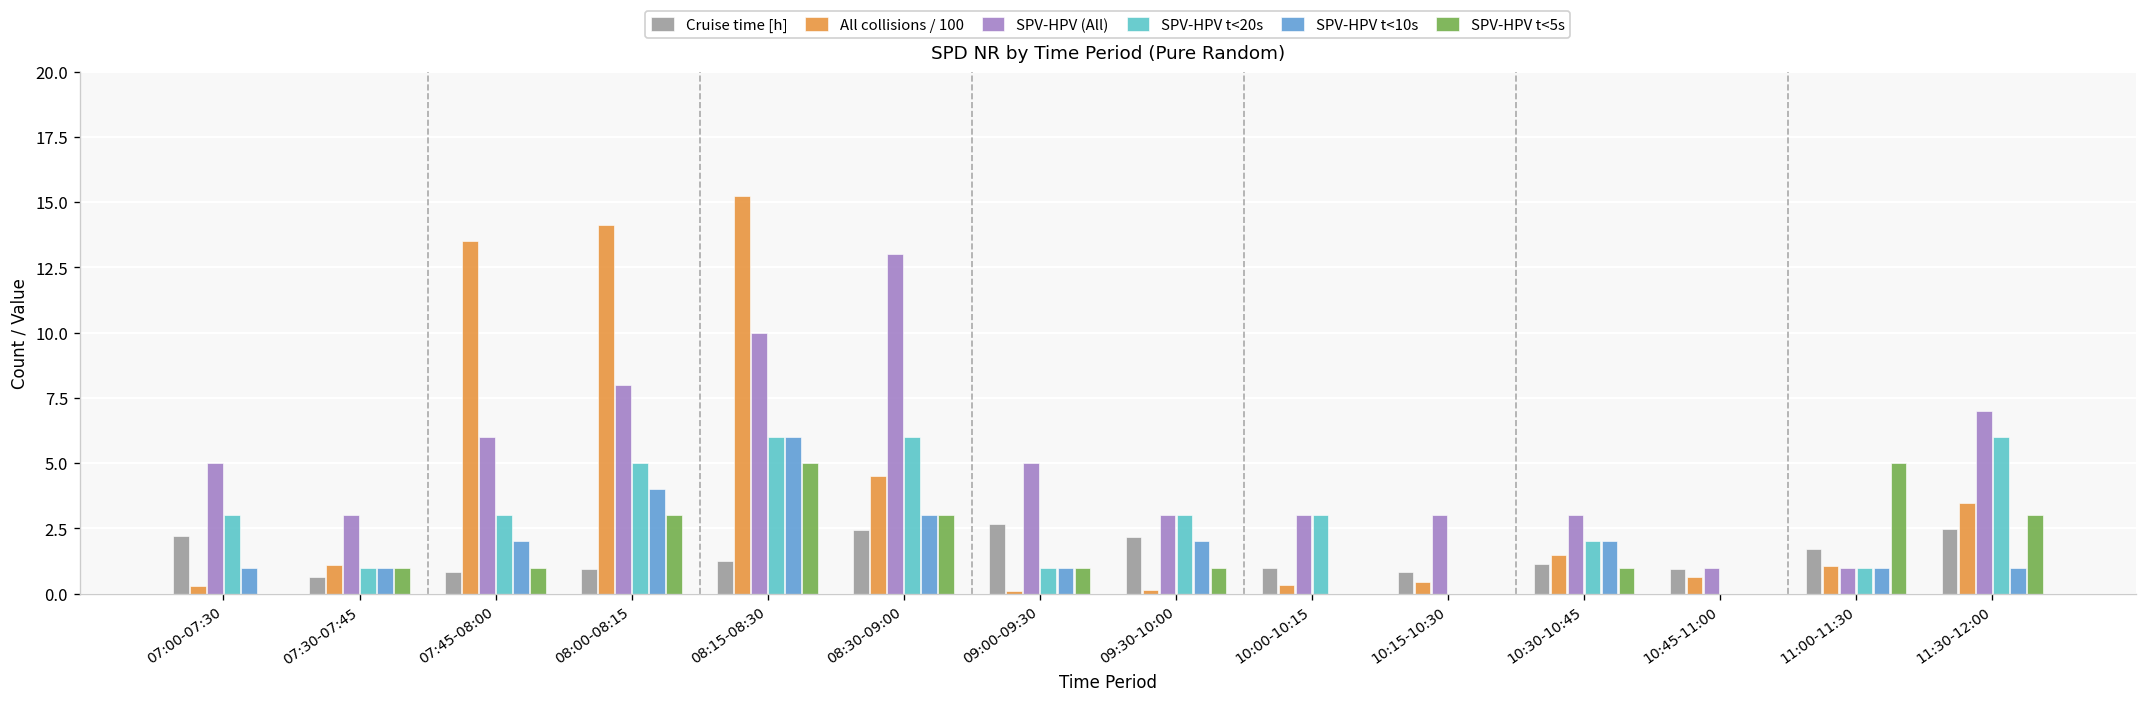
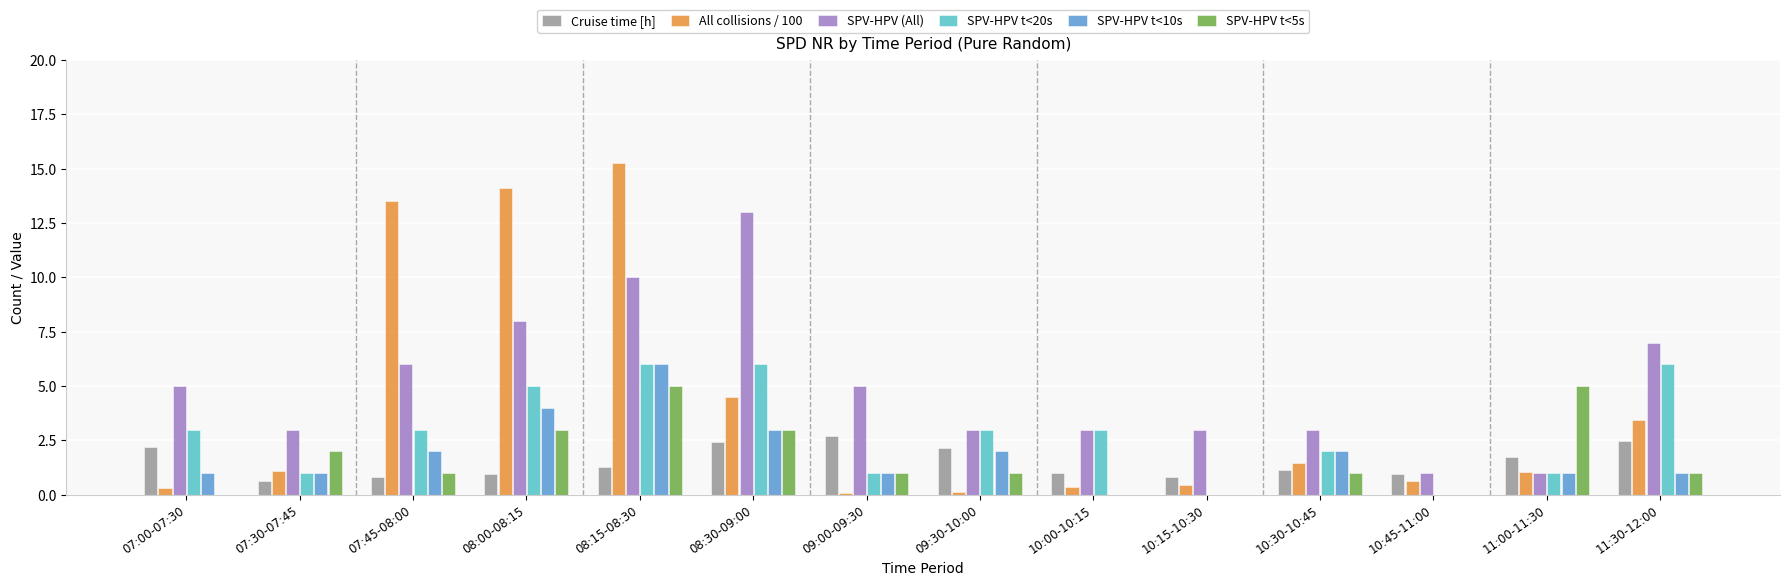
  {
    "All collisions / 100": {
      "07:00-07:30": 0.3,
      "07:30-07:45": 1,
      "07:45-08:00": 13.5,
      "08:00-08:15": 14.1,
      "08:15-08:30": 15.3,
      "08:30-09:00": 4.5,
      "09:30-10:00": 0.1,
      "10:00-10:15": 0.3,
      "10:15-10:30": 0.5,
      "10:30-10:45": 1.5,
      "10:45-11:00": 0.6,
      "11:00-11:30": 1,
      "11:30-12:00": 3.5
    },
    "SPV-HPV t<5s": {
      "07:00-07:30": 0,
-     "07:30-07:45": 1,
+     "07:30-07:45": 2,
      "07:45-08:00": 1,
      "08:00-08:15": 3,
      "08:15-08:30": 5,
      "08:30-09:00": 3,
      "09:00-09:30": 1,
      "09:30-10:00": 1,
      "10:00-10:15": 0,
      "10:15-10:30": 0,
      "10:30-10:45": 1,
      "10:45-11:00": 0,
      "11:00-11:30": 5,
-     "11:30-12:00": 3
+     "11:30-12:00": 1
    }
  }
